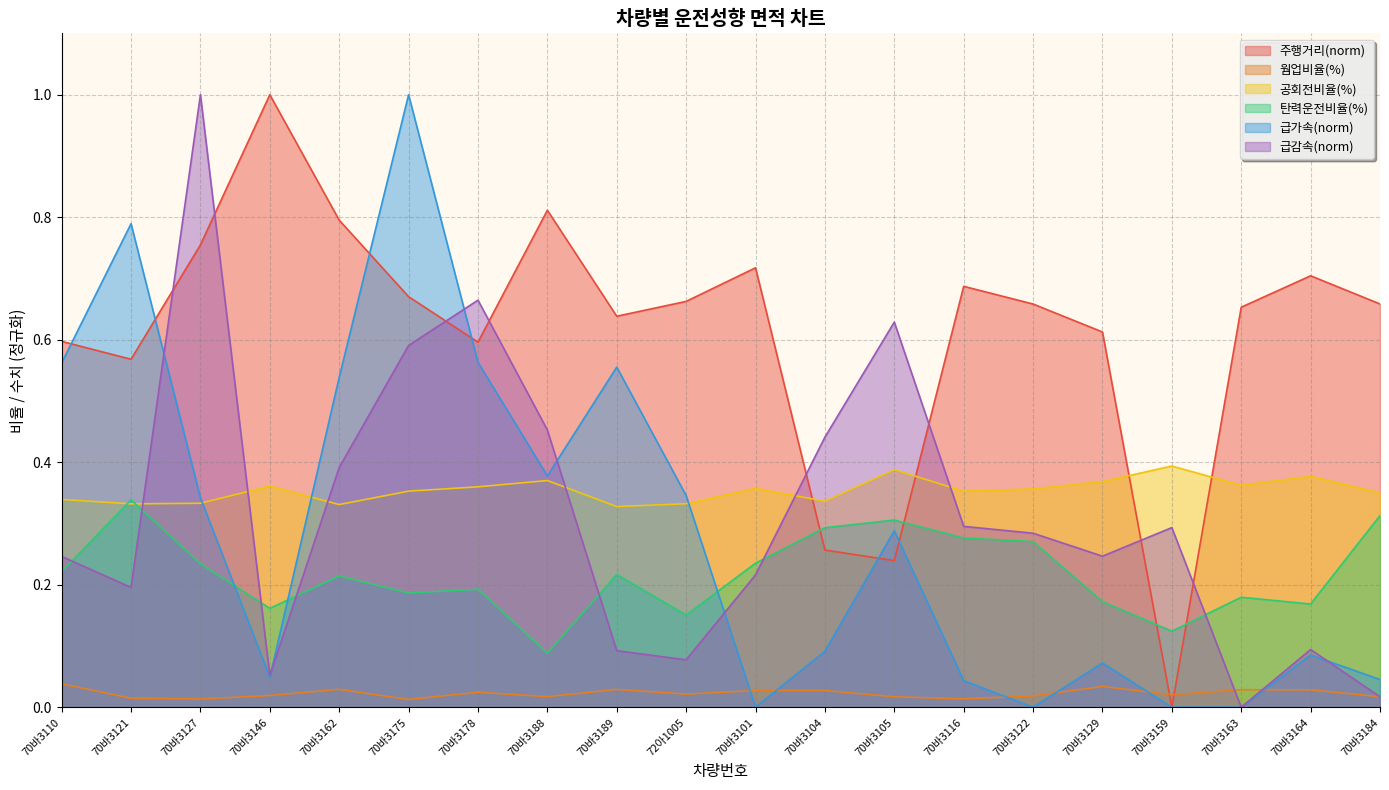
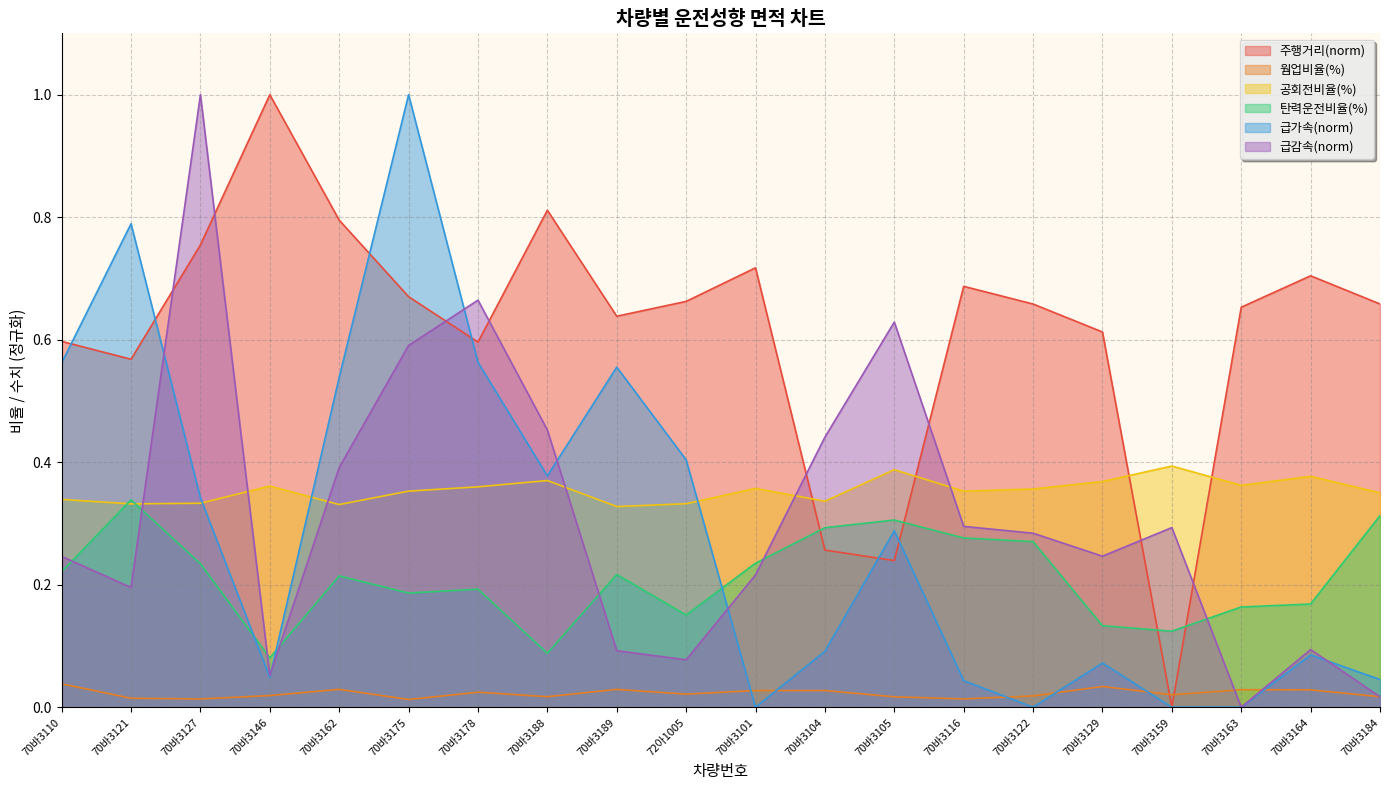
  {
    "탄력운전비율(%)": {
      "70바3110": 0.22,
      "70바3121": 0.34,
      "70바3127": 0.23,
-     "70바3146": 0.16,
+     "70바3146": 0.08,
      "70바3162": 0.21,
      "70바3175": 0.19,
      "70바3178": 0.19,
      "70바3188": 0.09,
      "70바3189": 0.22,
      "72아1005": 0.15,
      "70바3101": 0.24,
      "70바3104": 0.29,
      "70바3105": 0.31,
      "70바3116": 0.28,
      "70바3122": 0.27,
-     "70바3129": 0.17,
+     "70바3129": 0.13,
      "70바3159": 0.12,
-     "70바3163": 0.18,
+     "70바3163": 0.16,
      "70바3164": 0.17,
      "70바3184": 0.31
    },
    "급가속(norm)": {
      "70바3110": 0.56,
      "70바3121": 0.79,
      "70바3127": 0.34,
      "70바3162": 0.54,
      "70바3175": 1.00,
      "70바3178": 0.56,
      "70바3188": 0.38,
      "70바3189": 0.56,
-     "72아1005": 0.35,
+     "72아1005": 0.40,
      "70바3101": 0.00,
      "70바3104": 0.09,
      "70바3105": 0.29,
      "70바3116": 0.04,
      "70바3122": 0.00,
      "70바3129": 0.07,
      "70바3164": 0.09,
      "70바3184": 0.05
    },
    "급감속(norm)": {
      "70바3110": 0.25,
      "70바3121": 0.20,
      "70바3127": 1.00,
      "70바3162": 0.39,
      "70바3175": 0.59,
      "70바3178": 0.66,
      "70바3188": 0.45,
      "70바3189": 0.09,
      "72아1005": 0.08,
      "70바3101": 0.22,
      "70바3104": 0.44,
      "70바3105": 0.63,
      "70바3116": 0.30,
      "70바3122": 0.28,
      "70바3129": 0.25,
      "70바3159": 0.29,
      "70바3164": 0.09
    }
  }
